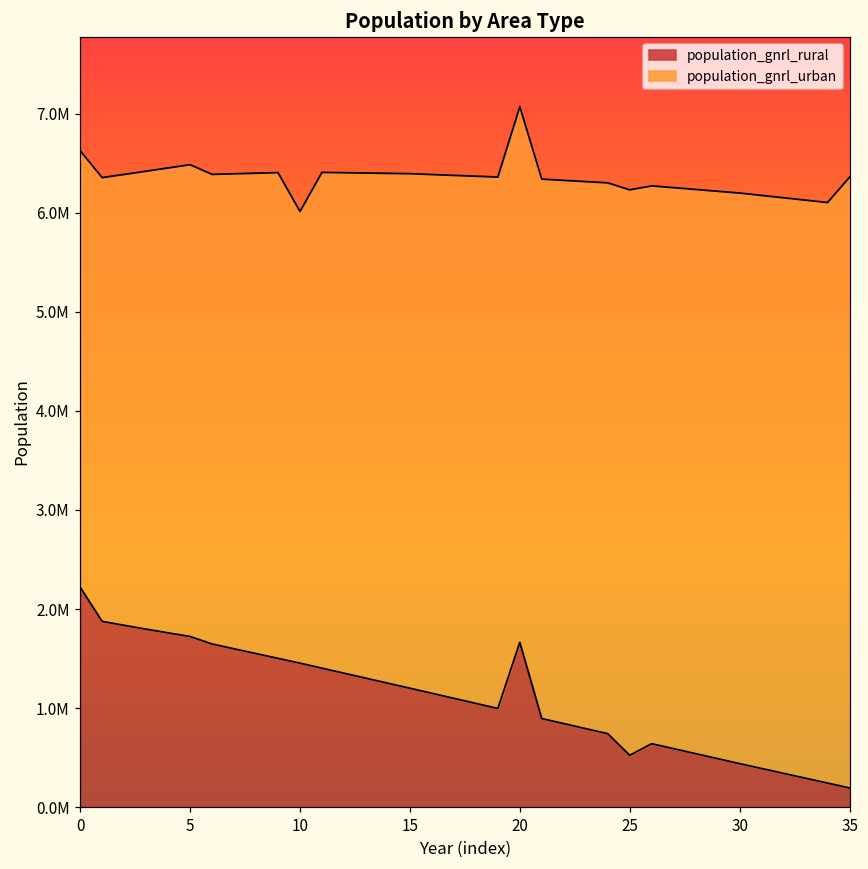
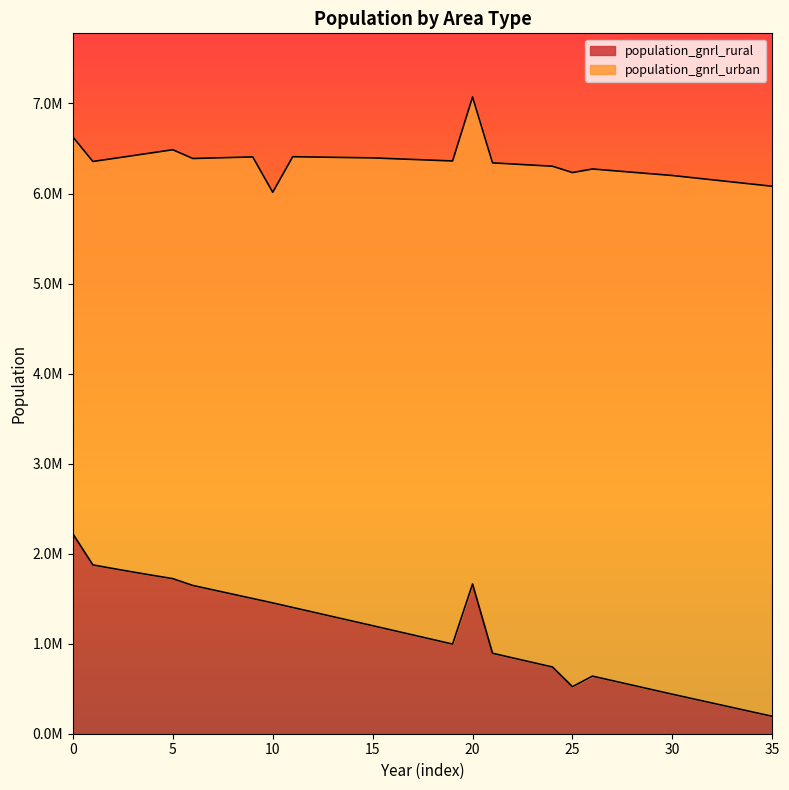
  {
    "population_gnrl_rural": {
      "0": 2200000,
      "5": 1700000,
      "10": 1500000,
      "15": 1200000,
      "20": 1700000,
      "25": 500000,
      "30": 400000,
      "35": 200000
    },
    "population_gnrl_urban": {
      "0": 4400000,
      "5": 4800000,
      "10": 4600000,
      "15": 5200000,
      "20": 5400000,
      "25": 5700000,
      "30": 5800000,
-     "35": 6200000
+     "35": 5900000
    }
  }
